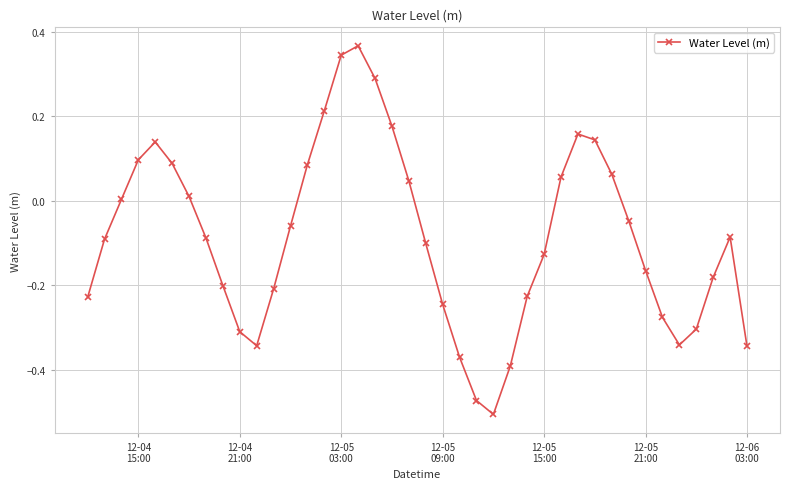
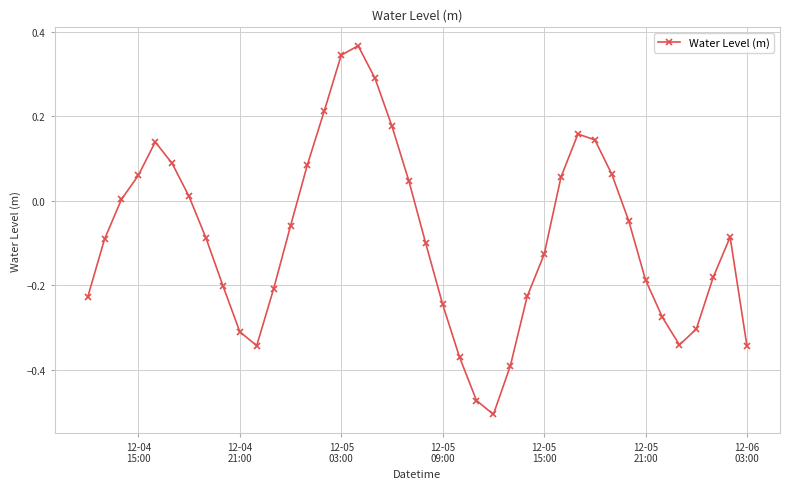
  {
-   "12-04 15:00": 0.10,
+   "12-04 15:00": 0.06,
    "12-04 21:00": -0.31,
    "12-05 03:00": 0.35,
    "12-05 09:00": -0.25,
    "12-05 15:00": -0.13,
-   "12-05 21:00": -0.17,
+   "12-05 21:00": -0.19,
    "12-06 03:00": -0.35
  }
